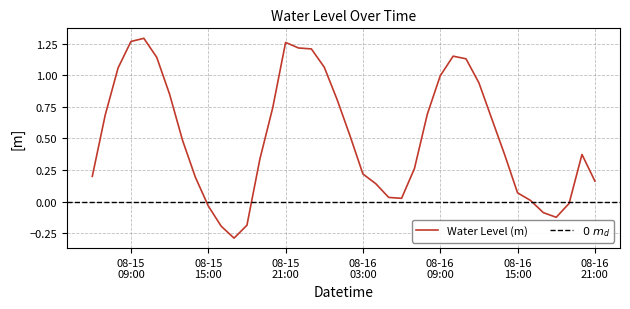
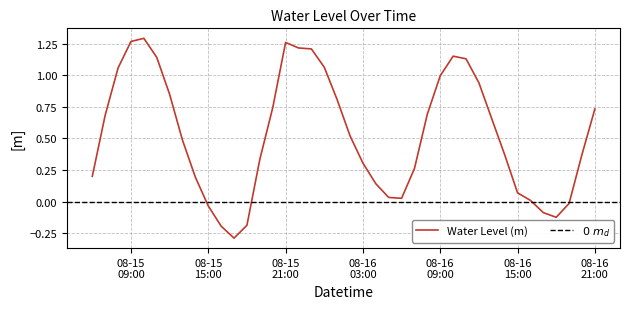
  {
    "08-15 09:00": 1.27,
    "08-15 15:00": -0.03,
    "08-15 21:00": 1.26,
-   "08-16 03:00": 0.22,
+   "08-16 03:00": 0.30,
    "08-16 09:00": 0.99,
    "08-16 15:00": 0.07,
-   "08-16 21:00": 0.16
+   "08-16 21:00": 0.73
  }
